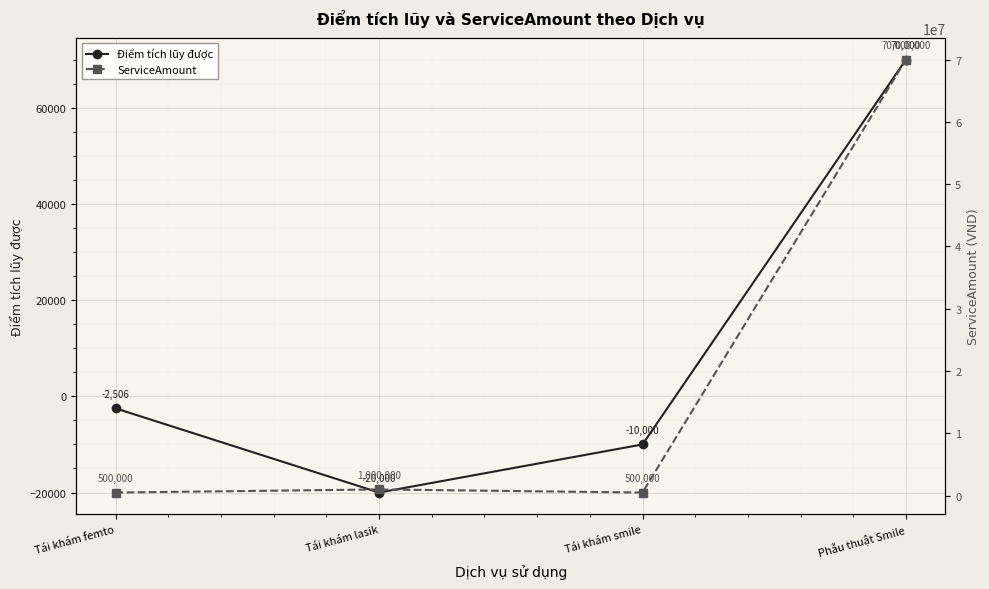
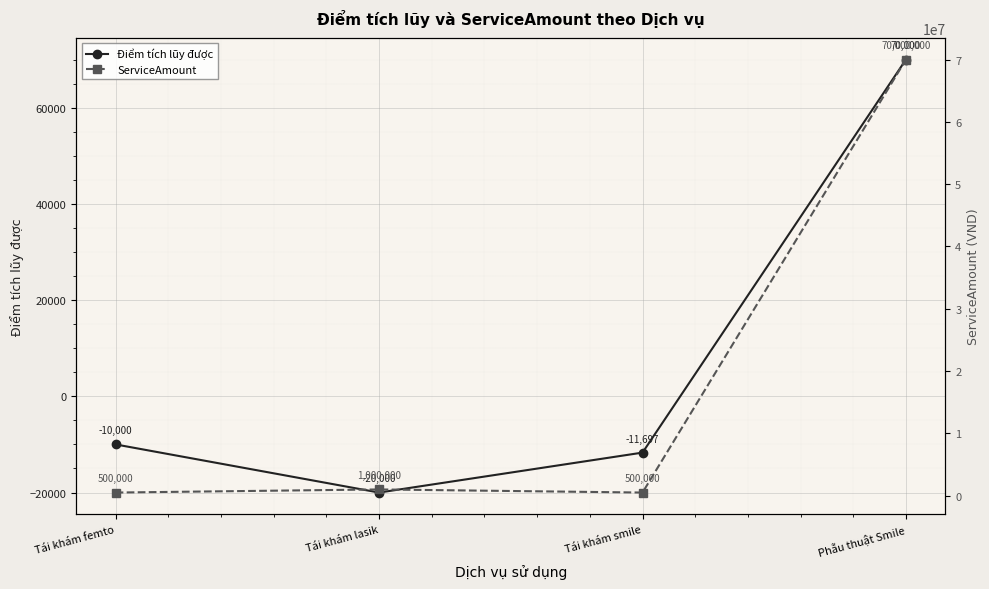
  {
    "Điểm tích lũy được": {
-     "Tái khám femto": "-2,506",
-     "Tái khám smile": "-10,000"
+     "Tái khám femto": "-10,000",
+     "Tái khám smile": "-11,697"
    },
    "ServiceAmount": {
      "Tái khám femto": "500,000",
      "Tái khám smile": "500,000"
    }
  }
